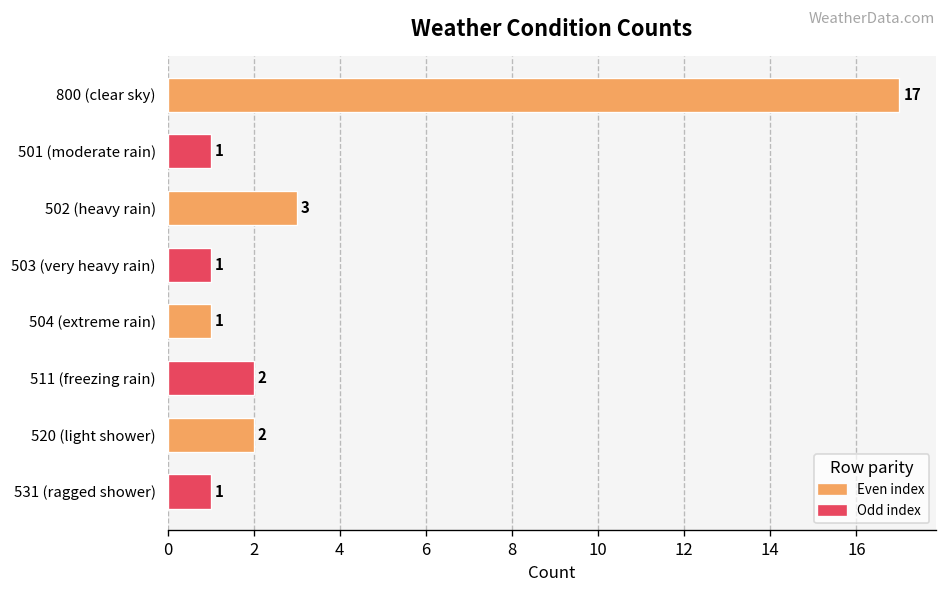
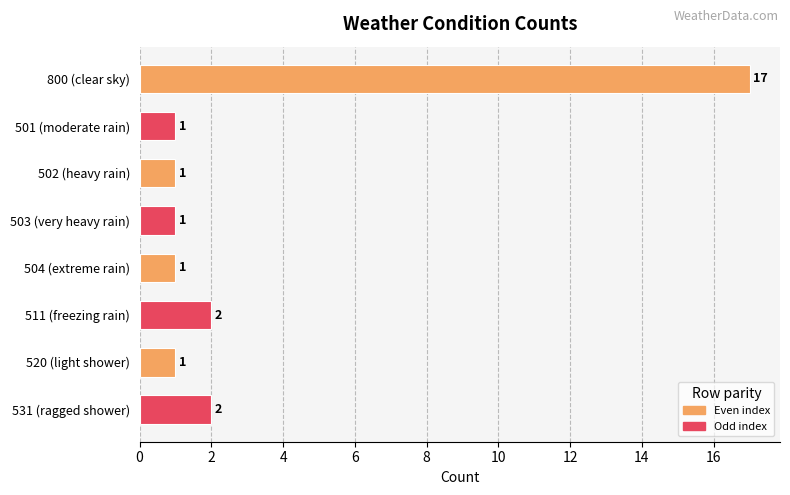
  {
    "800 (clear sky)": 17,
    "501 (moderate rain)": 1,
-   "502 (heavy rain)": 3,
+   "502 (heavy rain)": 1,
    "503 (very heavy rain)": 1,
    "504 (extreme rain)": 1,
    "511 (freezing rain)": 2,
-   "520 (light shower)": 2,
-   "531 (ragged shower)": 1
+   "520 (light shower)": 1,
+   "531 (ragged shower)": 2
  }
